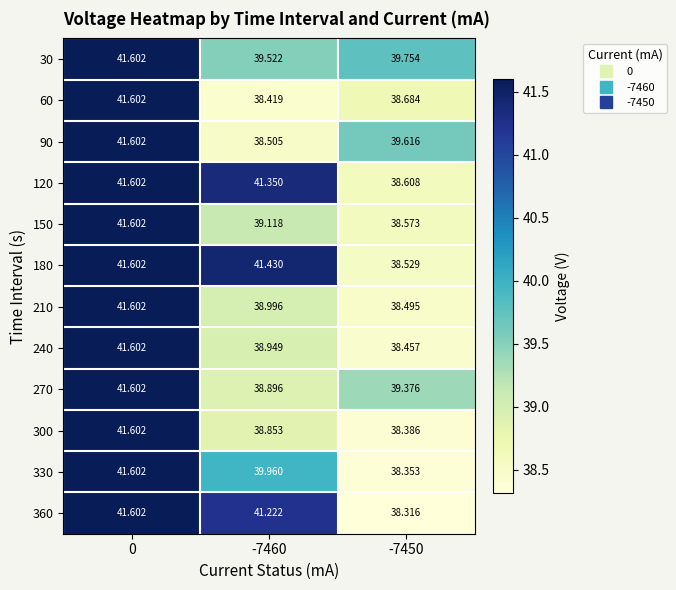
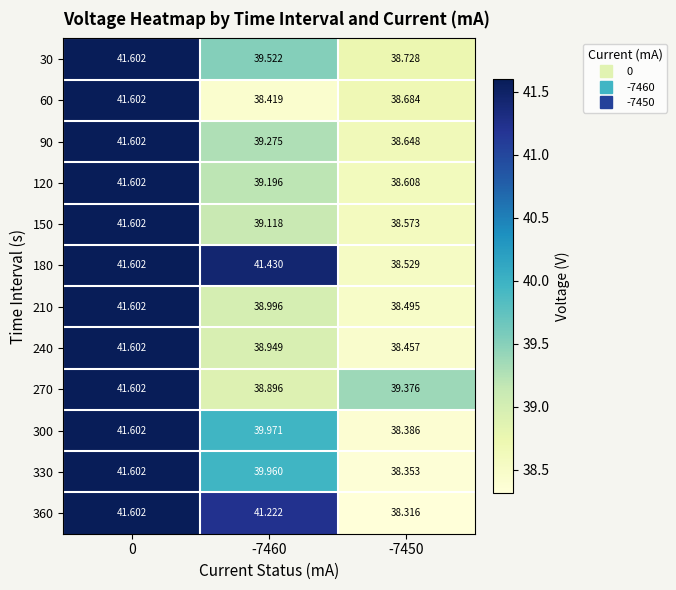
  {
    "30": {
      "0": 41.602,
      "-7460": 39.522,
-     "-7450": 39.754
+     "-7450": 38.728
    },
    "60": {
      "0": 41.602,
      "-7460": 38.419,
      "-7450": 38.684
    },
    "90": {
      "0": 41.602,
-     "-7460": 38.505,
-     "-7450": 39.616
+     "-7460": 39.275,
+     "-7450": 38.648
    },
    "120": {
      "0": 41.602,
-     "-7460": 41.350,
+     "-7460": 39.196,
      "-7450": 38.608
    },
    "150": {
      "0": 41.602,
      "-7460": 39.118,
      "-7450": 38.573
    },
    "180": {
      "0": 41.602,
      "-7460": 41.430,
      "-7450": 38.529
    },
    "210": {
      "0": 41.602,
      "-7460": 38.996,
      "-7450": 38.495
    },
    "240": {
      "0": 41.602,
      "-7460": 38.949,
      "-7450": 38.457
    },
    "270": {
      "0": 41.602,
      "-7460": 38.896,
      "-7450": 39.376
    },
    "300": {
      "0": 41.602,
-     "-7460": 38.853,
+     "-7460": 39.971,
      "-7450": 38.386
    },
    "330": {
      "0": 41.602,
      "-7460": 39.960,
      "-7450": 38.353
    },
    "360": {
      "0": 41.602,
      "-7460": 41.222,
      "-7450": 38.316
    }
  }
